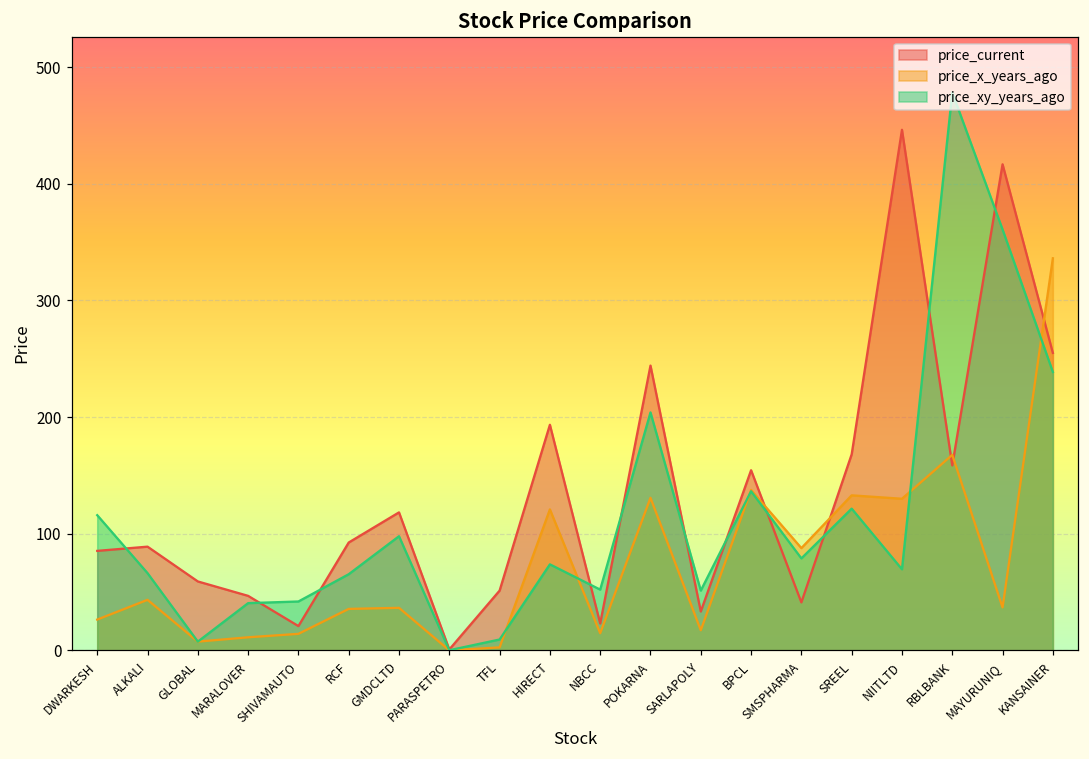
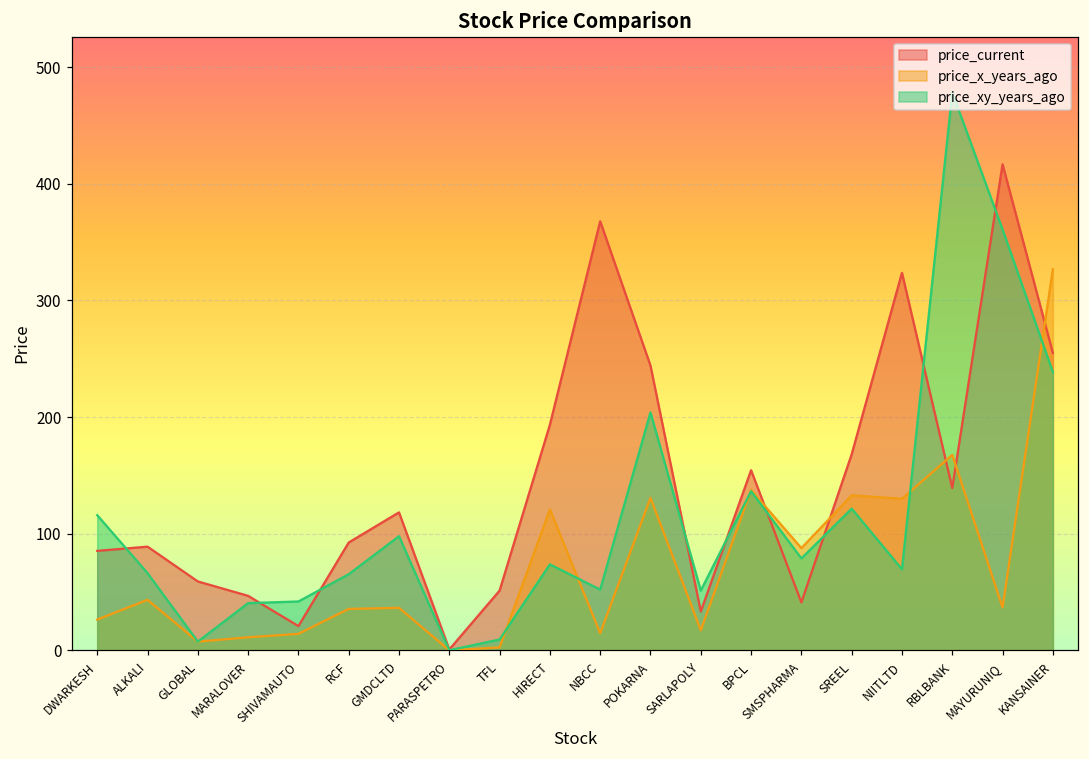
  {
    "price_current": {
      "DWARKESH": 85,
      "ALKALI": 89,
      "GLOBAL": 59,
      "MARALOVER": 47,
      "SHIVAMAUTO": 21,
      "RCF": 93,
      "GMDCLTD": 118,
      "TFL": 51,
      "HIRECT": 193,
-     "NBCC": 23,
+     "NBCC": 368,
      "POKARNA": 244,
      "SARLAPOLY": 33,
      "BPCL": 154,
      "SMSPHARMA": 41,
      "SREEL": 168,
-     "NIITLTD": 446,
-     "RBLBANK": 159,
+     "NIITLTD": 324,
+     "RBLBANK": 139,
      "MAYURUNIQ": 417,
      "KANSAINER": 255
    },
    "price_x_years_ago": {
      "DWARKESH": 26,
      "ALKALI": 43,
      "MARALOVER": 11,
      "SHIVAMAUTO": 14,
      "RCF": 36,
      "GMDCLTD": 37,
      "TFL": 3,
      "HIRECT": 121,
      "NBCC": 15,
      "POKARNA": 131,
      "SARLAPOLY": 17,
      "SMSPHARMA": 88,
      "SREEL": 133,
      "NIITLTD": 130,
      "RBLBANK": 168,
      "MAYURUNIQ": 37,
-     "KANSAINER": 336
+     "KANSAINER": 327
    },
    "price_xy_years_ago": {
      "DWARKESH": 116,
      "ALKALI": 66,
      "MARALOVER": 41,
      "SHIVAMAUTO": 42,
      "RCF": 65,
      "GMDCLTD": 98,
      "TFL": 9,
      "HIRECT": 74,
      "NBCC": 52,
      "POKARNA": 204,
      "SARLAPOLY": 51,
      "SMSPHARMA": 79,
      "SREEL": 122,
      "NIITLTD": 70,
      "MAYURUNIQ": 361,
      "KANSAINER": 239
    }
  }
